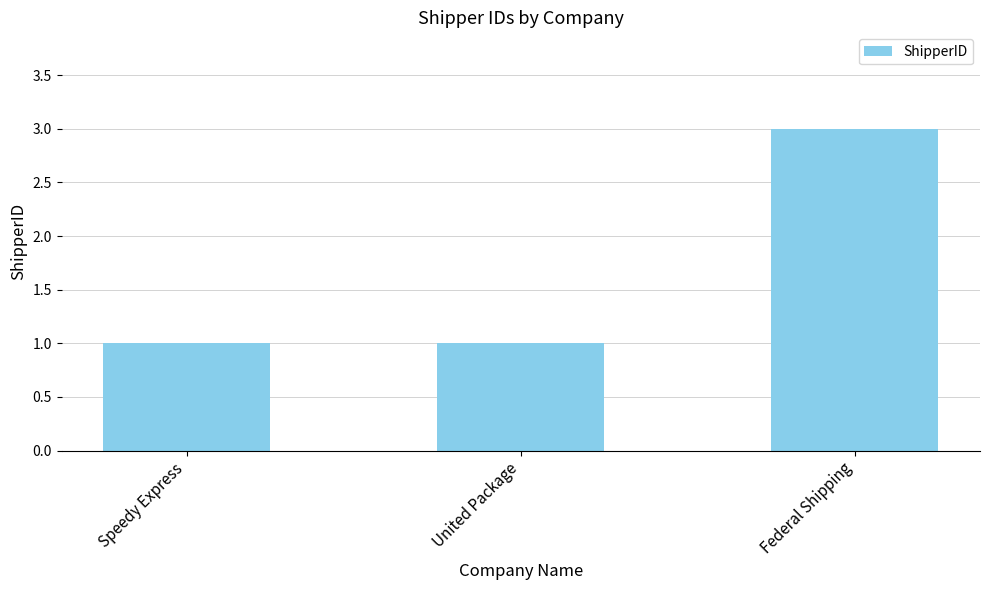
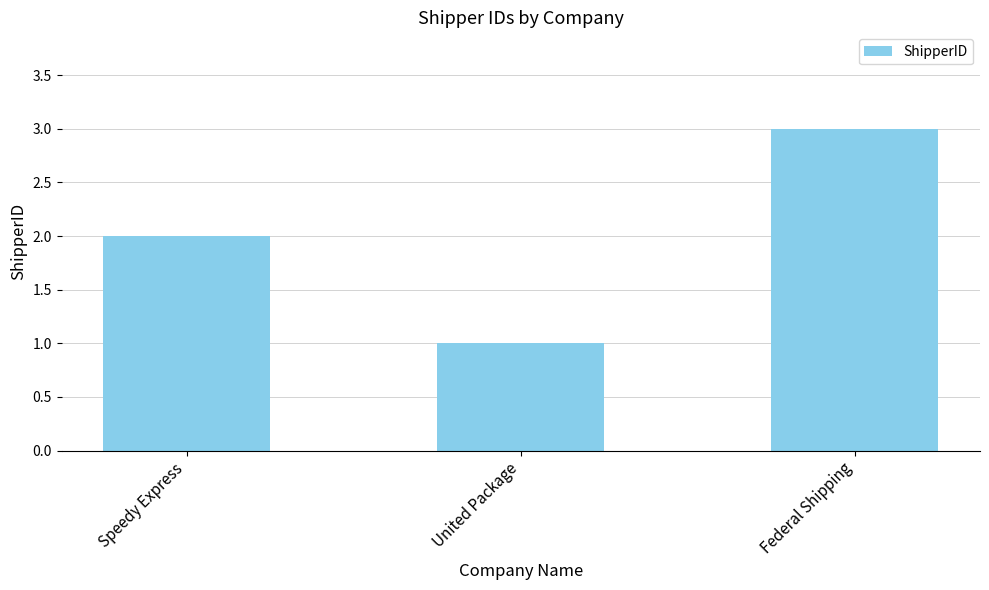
  {
-   "Speedy Express": 1,
+   "Speedy Express": 2,
    "United Package": 1,
    "Federal Shipping": 3
  }
